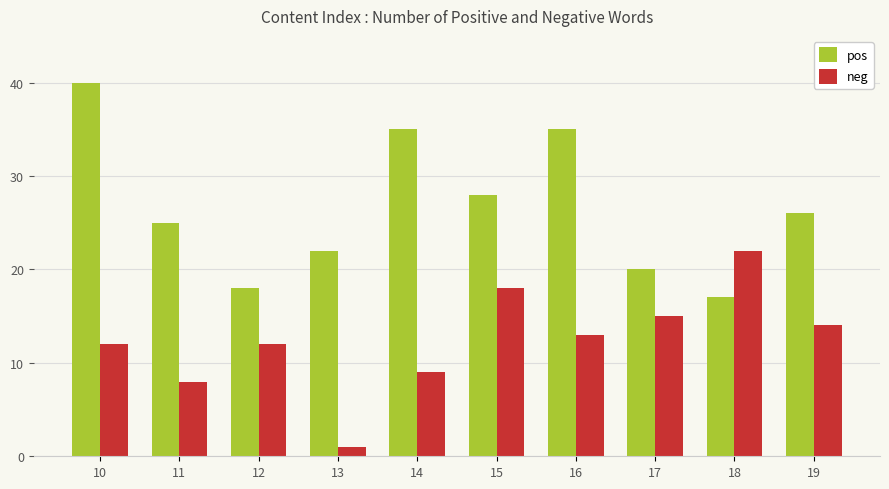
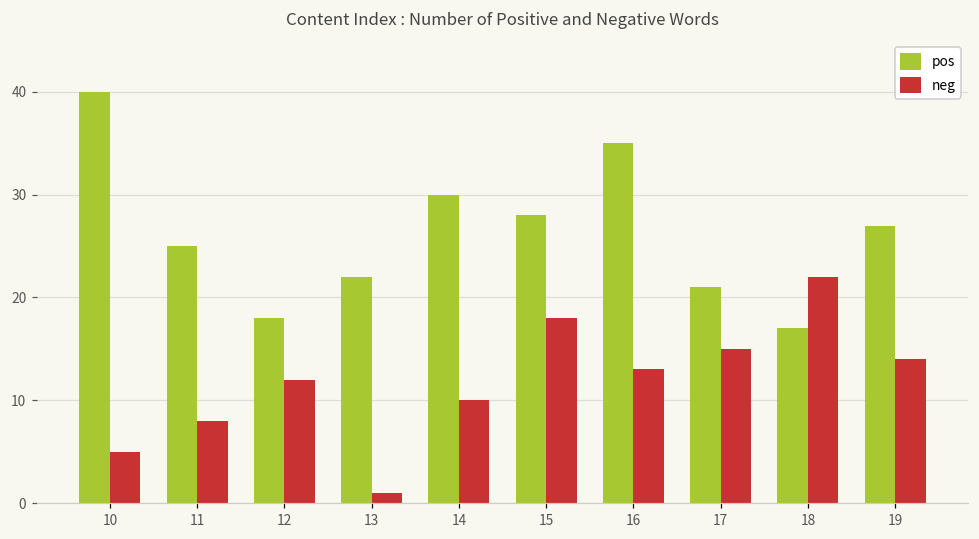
  {
    "pos": {
      "10": 40,
      "11": 25,
      "12": 18,
      "13": 22,
-     "14": 35,
+     "14": 30,
      "15": 28,
      "16": 35,
-     "17": 20,
+     "17": 21,
      "18": 17,
-     "19": 26
+     "19": 27
    },
    "neg": {
-     "10": 12,
+     "10": 5,
      "11": 8,
      "12": 12,
      "13": 1,
-     "14": 9,
+     "14": 10,
      "15": 18,
      "16": 13,
      "17": 15,
      "18": 22,
      "19": 14
    }
  }
